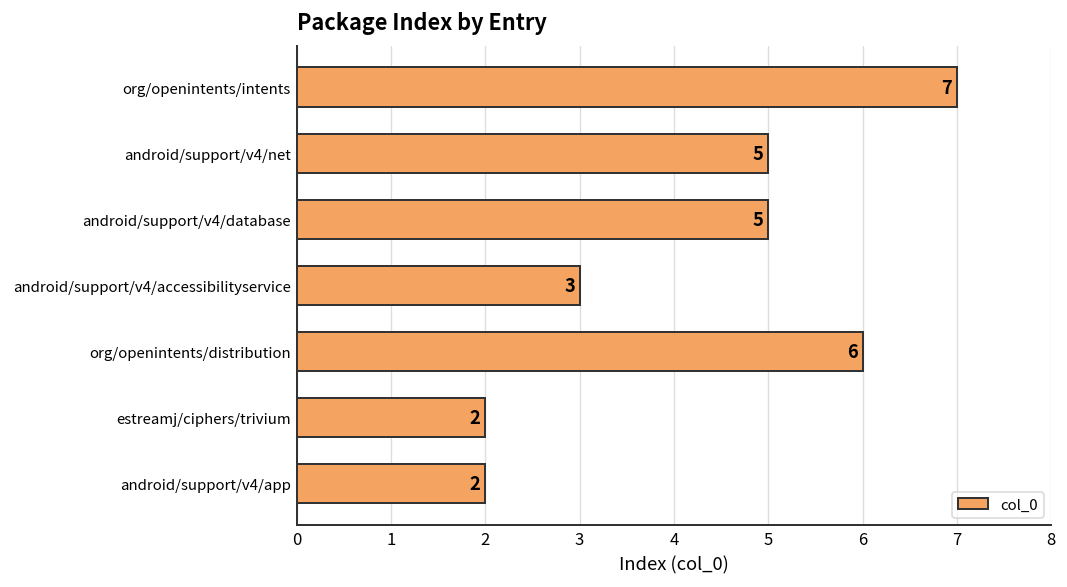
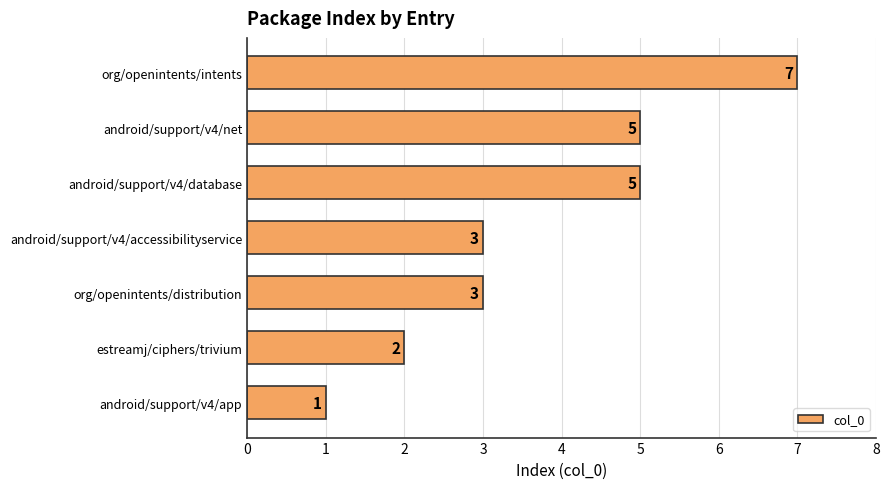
  {
    "org/openintents/intents": 7,
    "android/support/v4/net": 5,
    "android/support/v4/database": 5,
    "android/support/v4/accessibilityservice": 3,
-   "org/openintents/distribution": 6,
+   "org/openintents/distribution": 3,
    "estreamj/ciphers/trivium": 2,
-   "android/support/v4/app": 2
+   "android/support/v4/app": 1
  }
